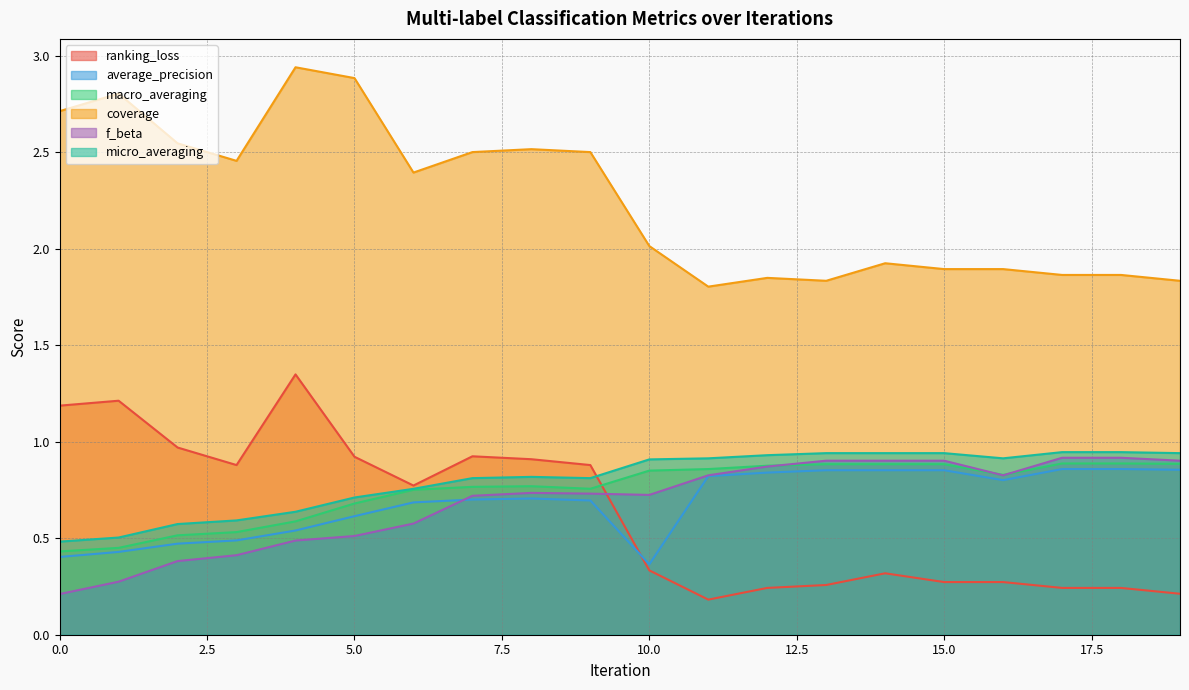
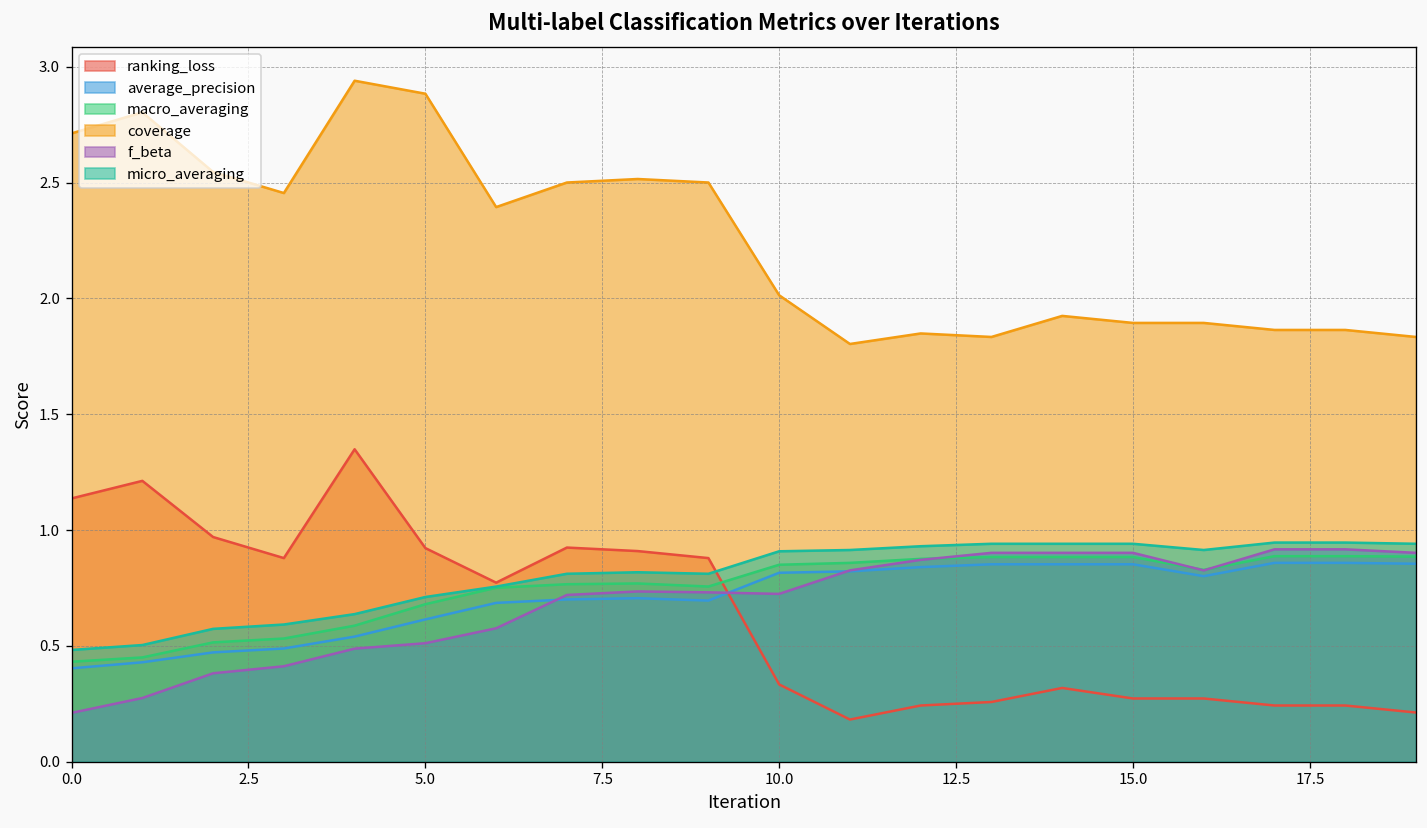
  {
    "ranking_loss": {
-     "0.0": 1.19,
+     "0.0": 1.14,
      "5.0": 0.92,
      "10.0": 0.33,
      "15.0": 0.27
    },
    "average_precision": {
      "0.0": 0.40,
      "5.0": 0.61,
-     "10.0": 0.36,
+     "10.0": 0.82,
      "15.0": 0.85
    },
    "coverage": {
      "0.0": 2.71,
      "5.0": 2.88,
      "10.0": 2.01,
      "15.0": 1.89
    },
    "f_beta": {
      "0.0": 0.21,
      "5.0": 0.51,
      "10.0": 0.72,
      "15.0": 0.90
    }
  }
